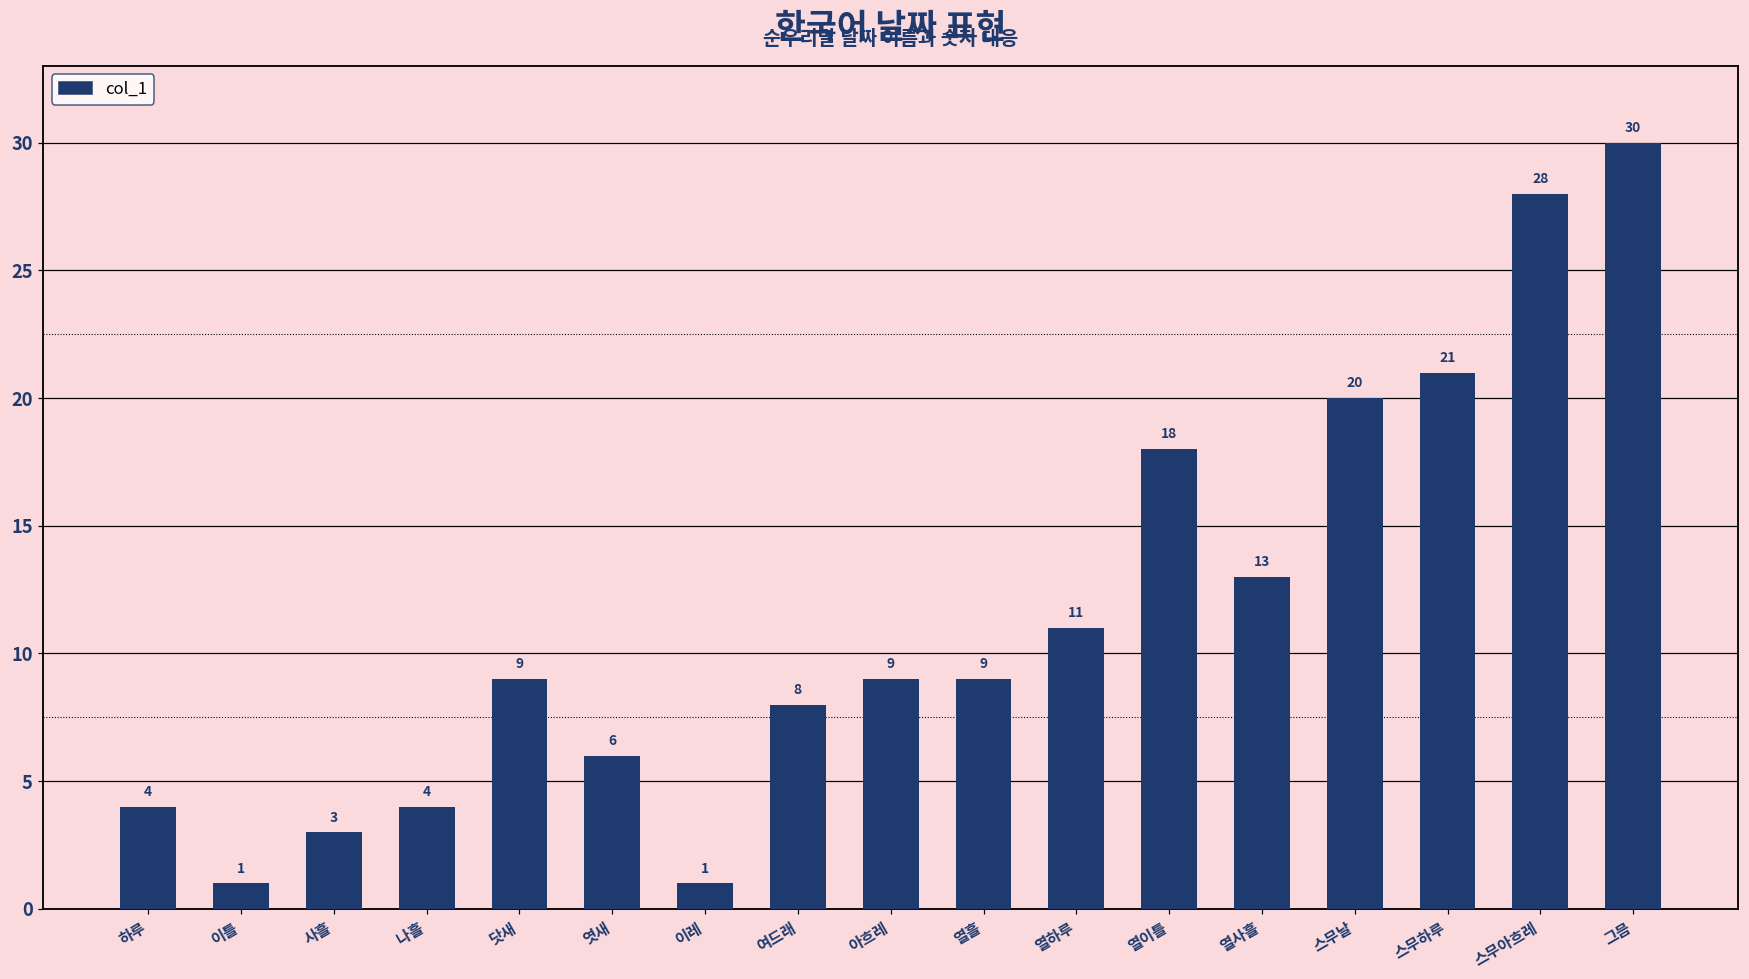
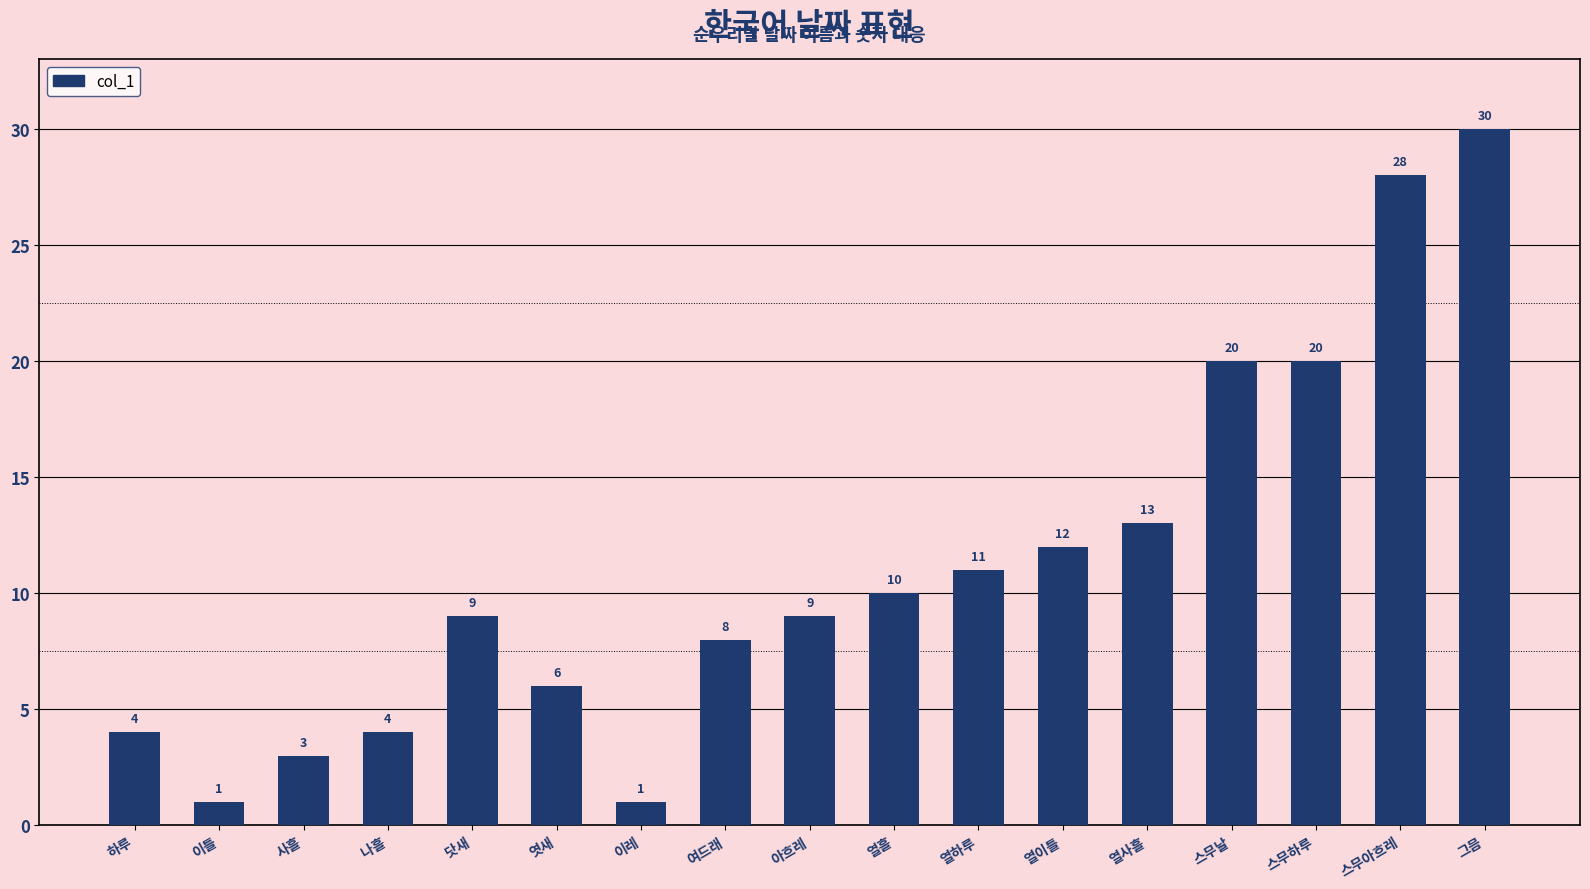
  {
    "하루": 4,
    "이틀": 1,
    "사흘": 3,
    "나흘": 4,
    "닷새": 9,
    "엿새": 6,
    "이레": 1,
    "여드래": 8,
    "아흐레": 9,
-   "열흘": 9,
+   "열흘": 10,
    "열하루": 11,
-   "열이틀": 18,
+   "열이틀": 12,
    "열사흘": 13,
    "스무날": 20,
-   "스무하루": 21,
+   "스무하루": 20,
    "스무아흐레": 28,
    "그믐": 30
  }
